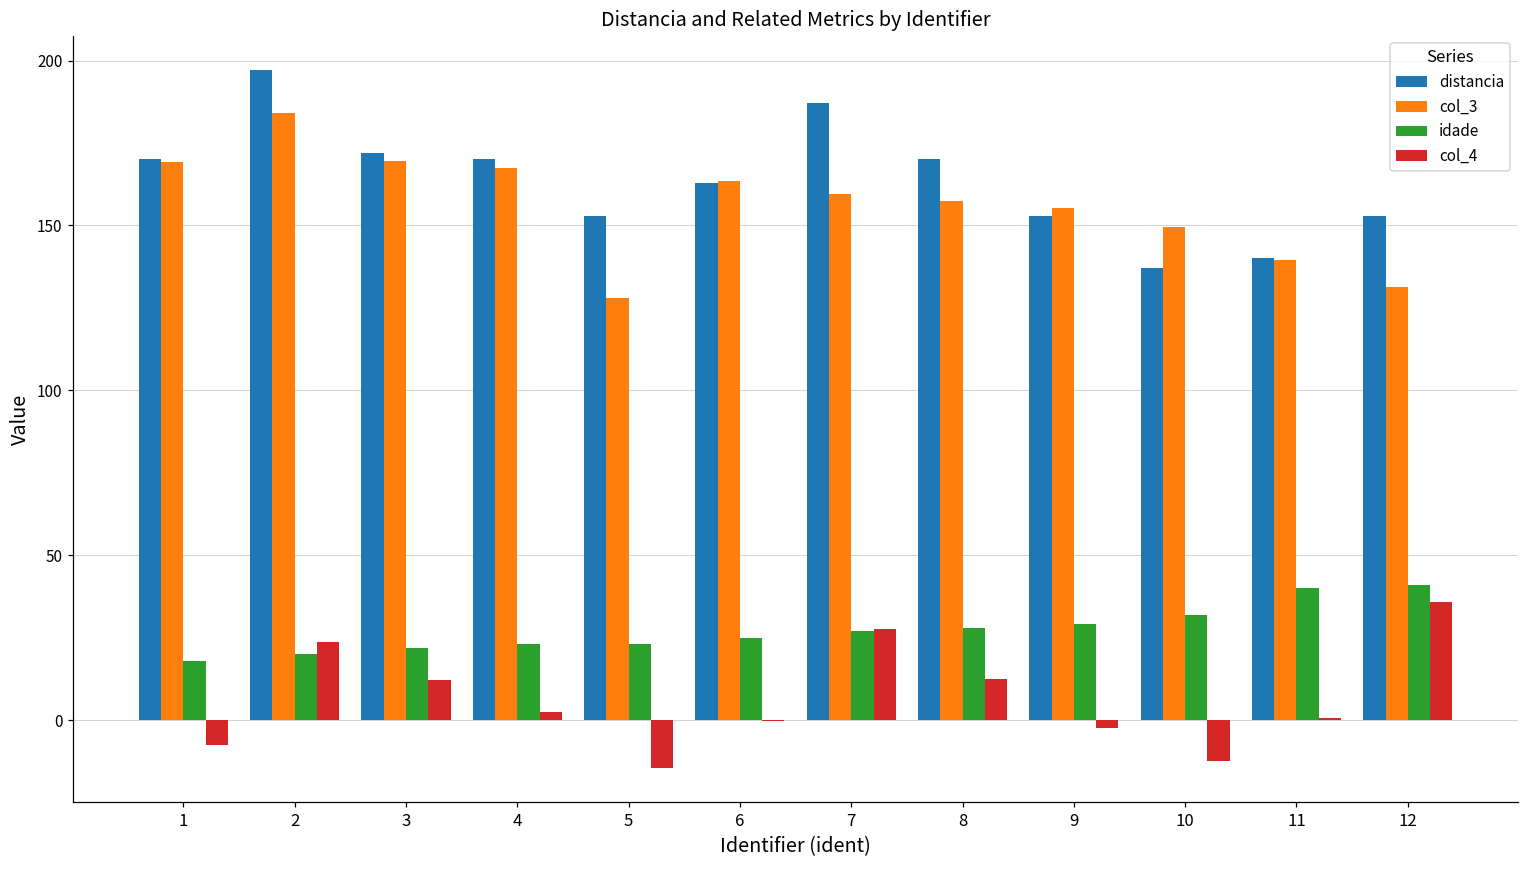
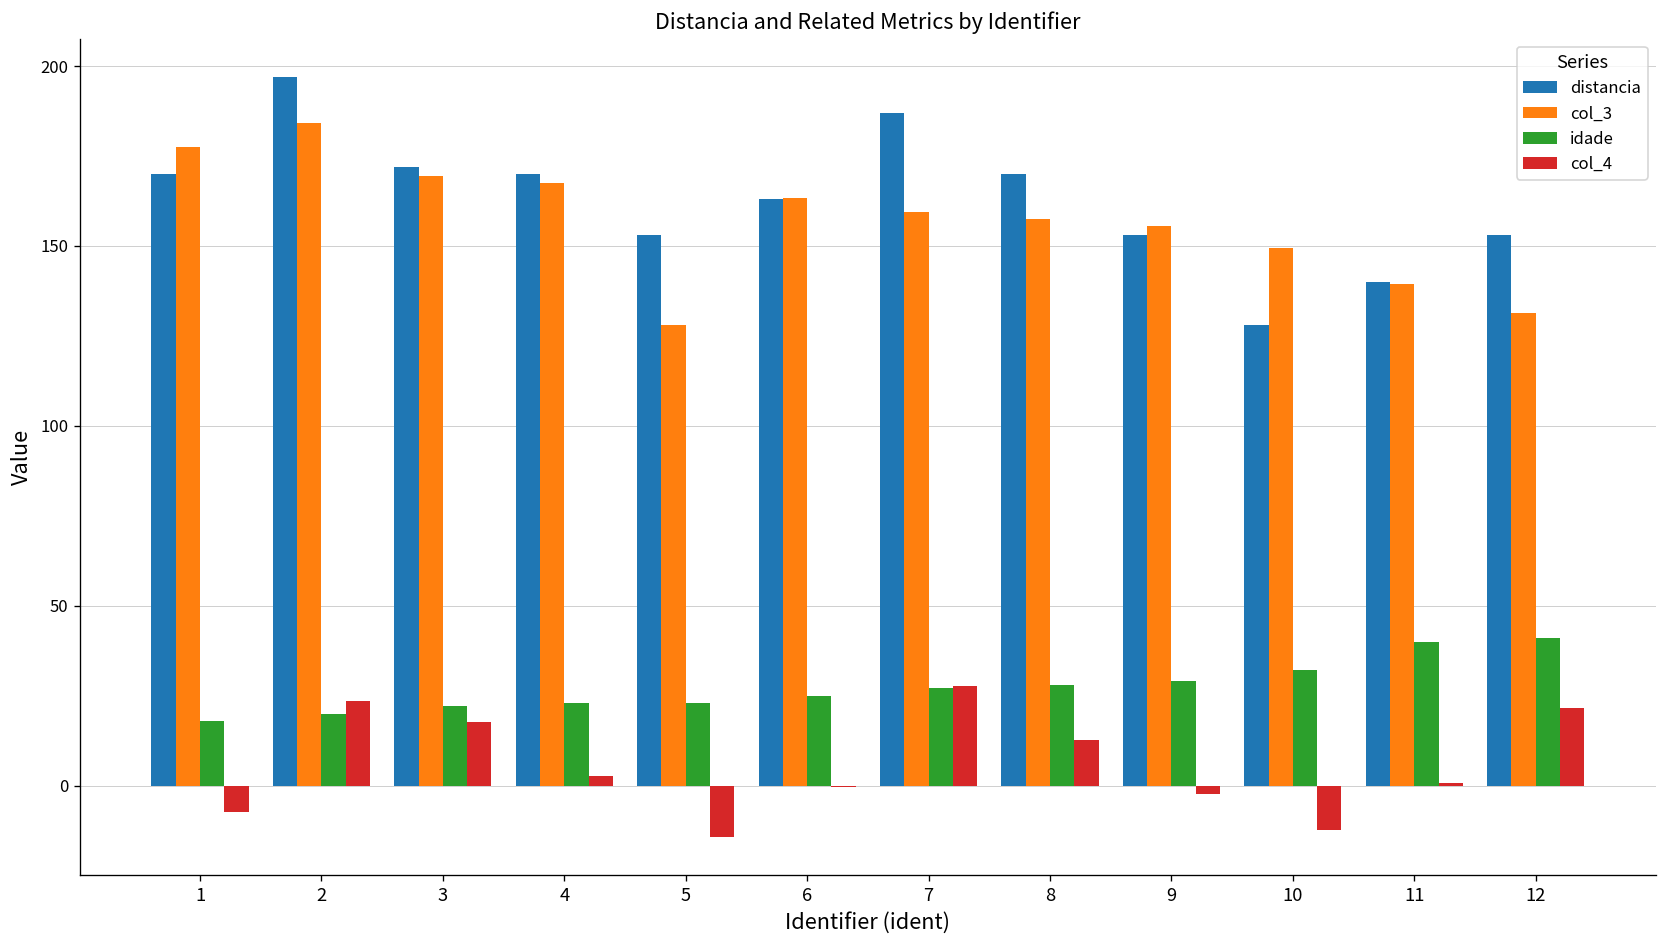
  {
    "distancia": {
      "1": 170,
      "2": 197,
      "3": 172,
      "4": 170,
      "5": 153,
      "6": 163,
      "7": 187,
      "8": 170,
      "9": 153,
-     "10": 137,
+     "10": 128,
      "11": 140,
      "12": 153
    },
    "col_3": {
-     "1": 169,
+     "1": 177,
      "2": 184,
      "3": 169,
      "4": 167,
      "5": 128,
      "6": 163,
      "7": 159,
      "8": 157,
      "9": 155,
      "10": 149,
      "11": 139,
      "12": 131
    },
    "idade": {
      "1": 18,
      "2": 20,
      "3": 22,
      "4": 23,
      "5": 23,
      "6": 25,
      "7": 27,
      "8": 28,
      "9": 29,
      "10": 32,
      "11": 40,
      "12": 41
    },
    "col_4": {
      "1": -7,
      "2": 24,
-     "3": 12,
+     "3": 18,
      "4": 3,
      "5": -14,
      "7": 28,
      "8": 13,
      "9": -2,
      "10": -12,
-     "12": 36
+     "12": 22
    }
  }
